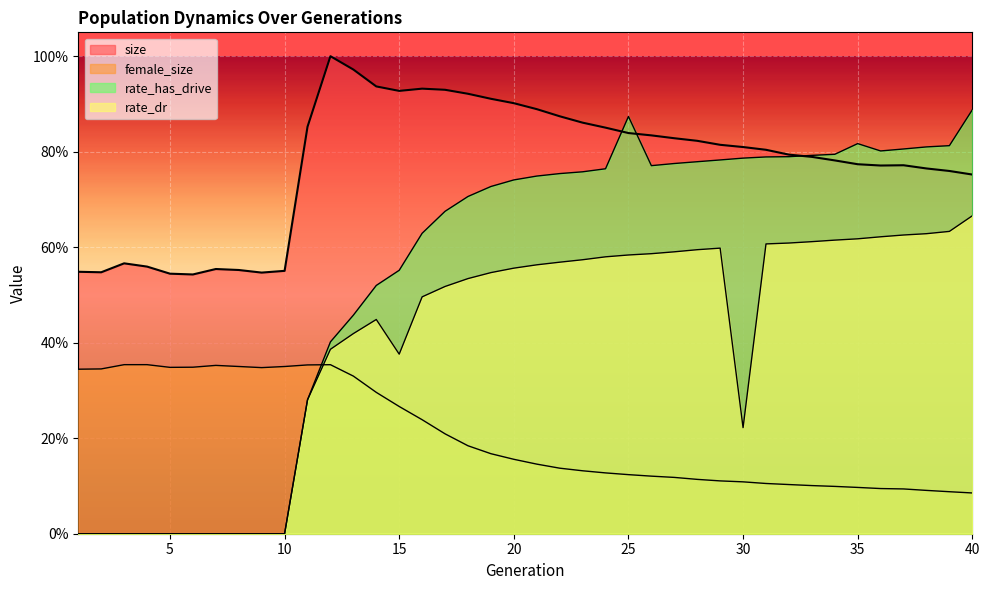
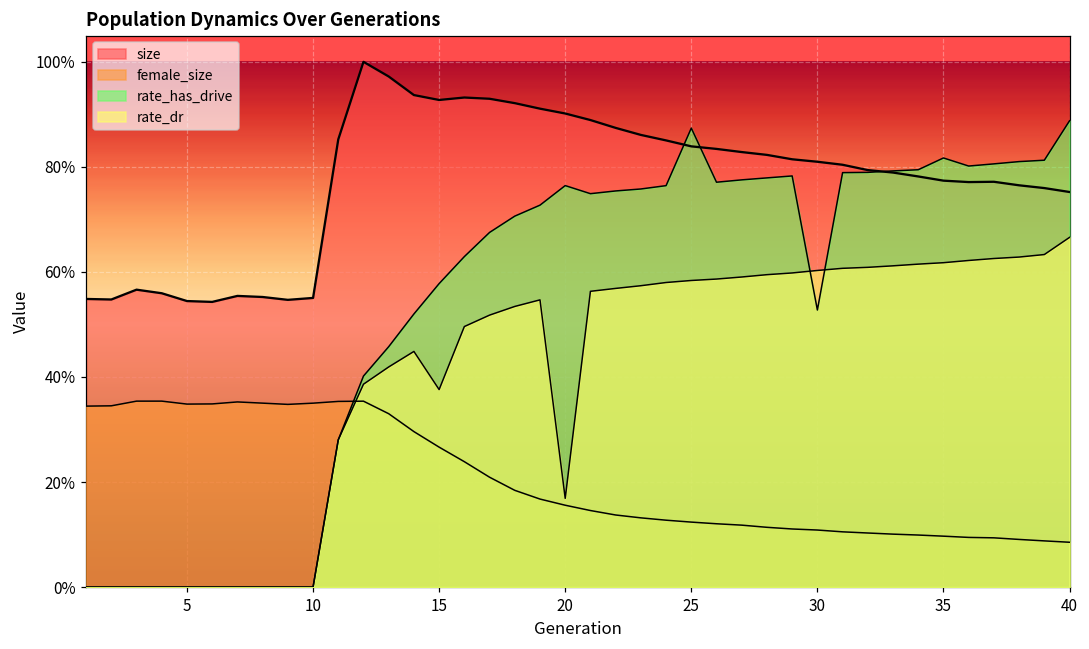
  {
    "size": {
      "5": "54%",
      "10": "55%",
      "15": "93%",
      "20": "90%",
      "25": "84%",
      "30": "81%",
      "35": "77%",
      "40": "75%"
    },
    "female_size": {
      "5": "35%",
      "10": "35%",
      "15": "27%",
      "20": "16%",
      "25": "12%",
      "30": "11%",
      "35": "10%",
      "40": "9%"
    },
    "rate_has_drive": {
-     "15": "55%",
-     "20": "74%",
+     "15": "58%",
+     "20": "76%",
      "25": "87%",
-     "30": "79%",
+     "30": "53%",
      "35": "82%",
      "40": "89%"
    },
    "rate_dr": {
      "15": "38%",
-     "20": "56%",
+     "20": "17%",
      "25": "58%",
-     "30": "22%",
+     "30": "60%",
      "35": "62%",
      "40": "67%"
    }
  }
